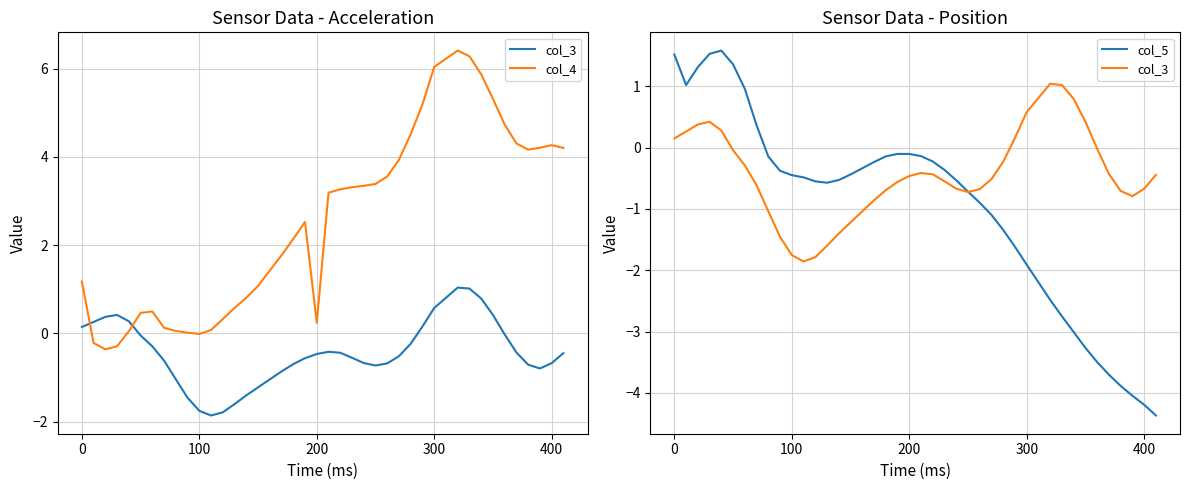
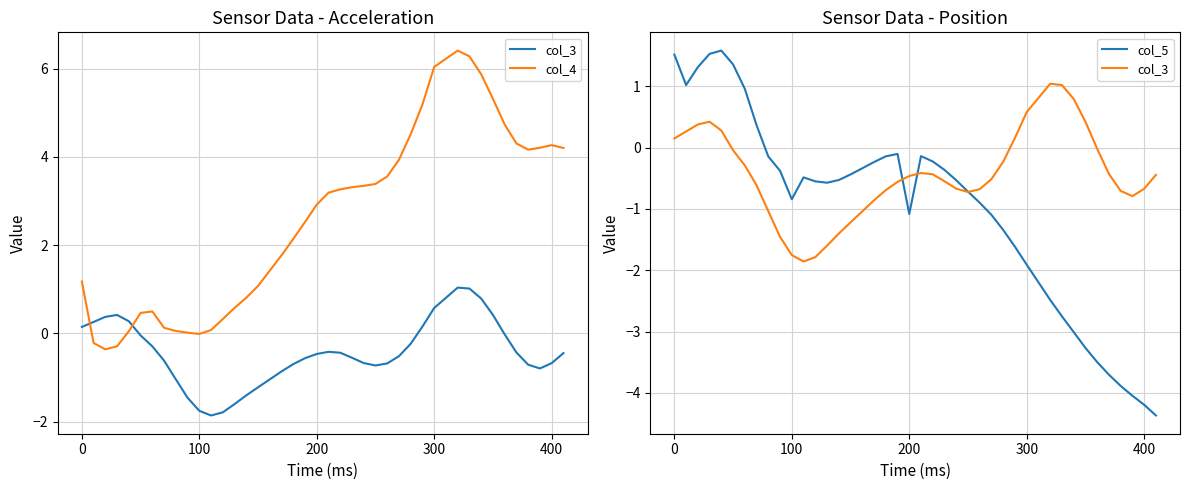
  {
    "Sensor Data - Acceleration": {
      "col_4": {
        "0": 1.2,
        "100": 0.0,
-       "200": 0.2,
+       "200": 2.9,
        "300": 6.0,
        "400": 4.3
      }
    },
    "Sensor Data - Position": {
      "col_5": {
        "0": 1.5,
-       "100": -0.4,
-       "200": -0.1,
+       "100": -0.8,
+       "200": -1.1,
        "300": -1.9,
        "400": -4.2
      },
      "col_3": {
        "0": 0.1,
        "100": -1.8,
        "200": -0.5,
        "300": 0.6,
        "400": -0.7
      }
    }
  }
